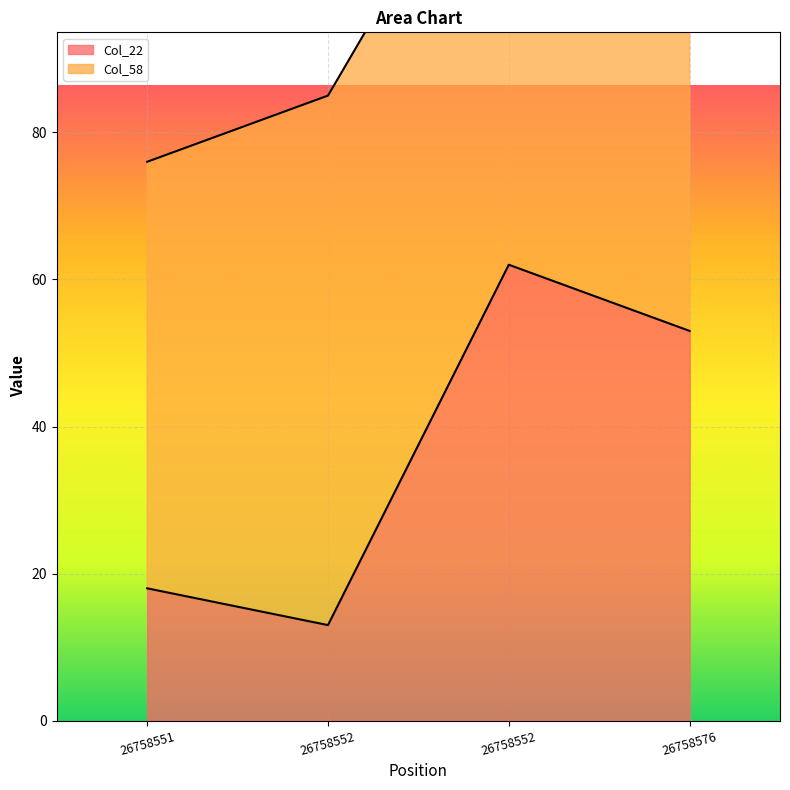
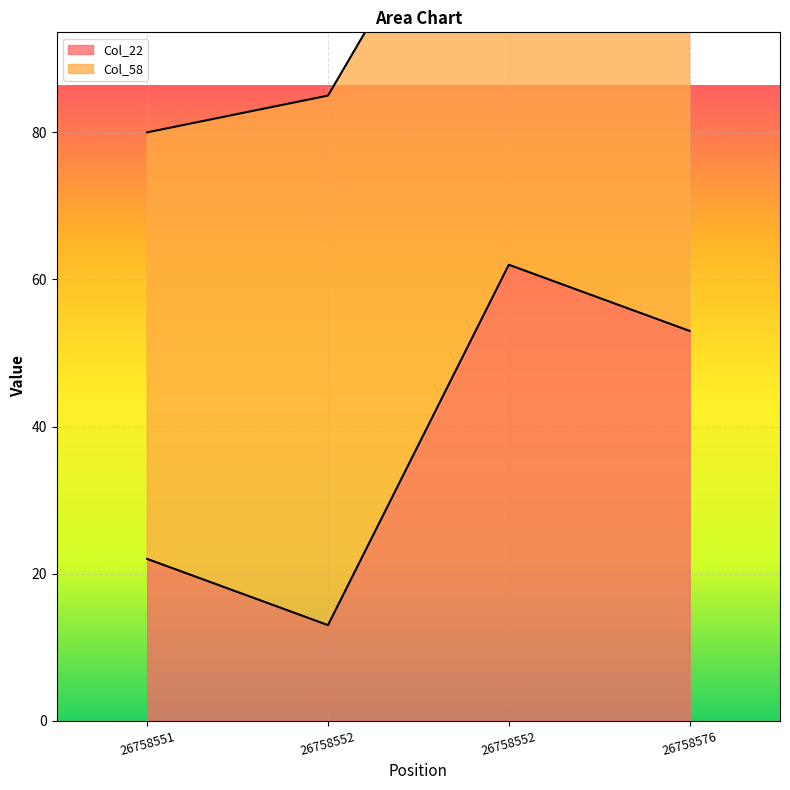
  {
    "Col_22": {
-     "26758551": 18,
+     "26758551": 22,
      "26758576": 53
    },
    "Col_58": {
      "26758551": 58
    }
  }
